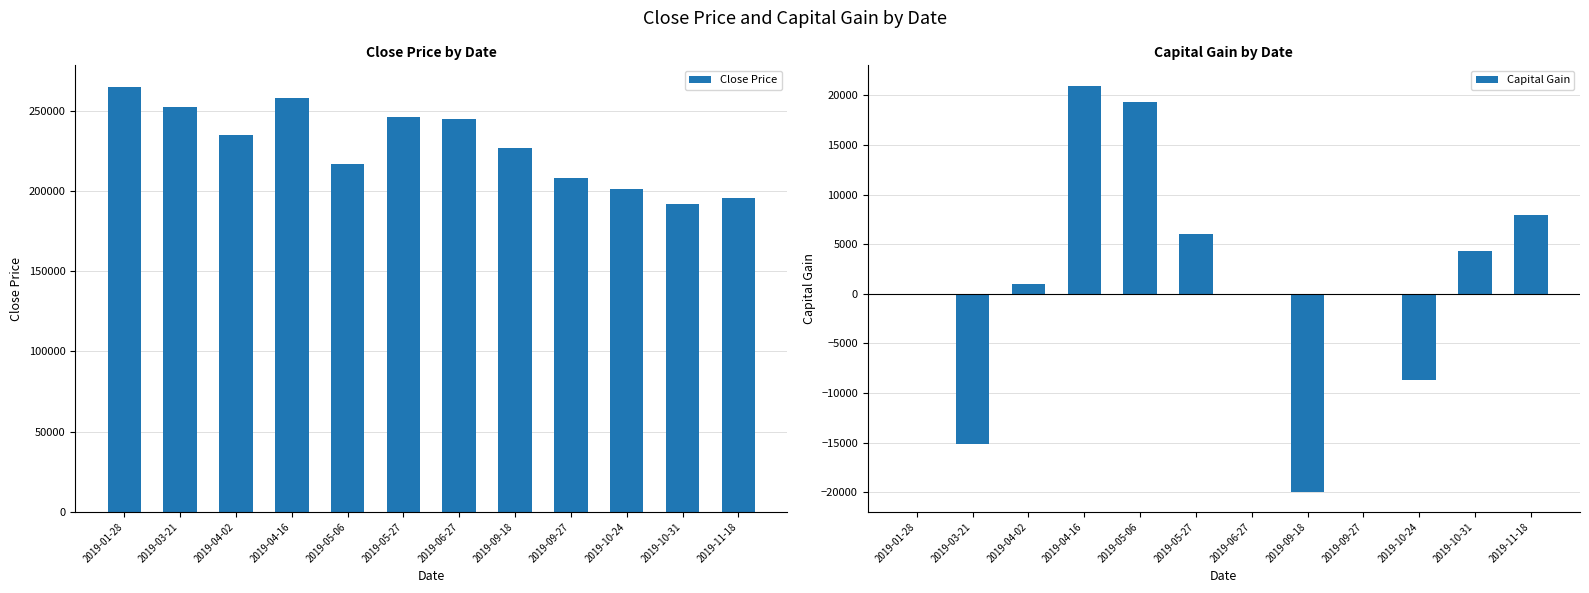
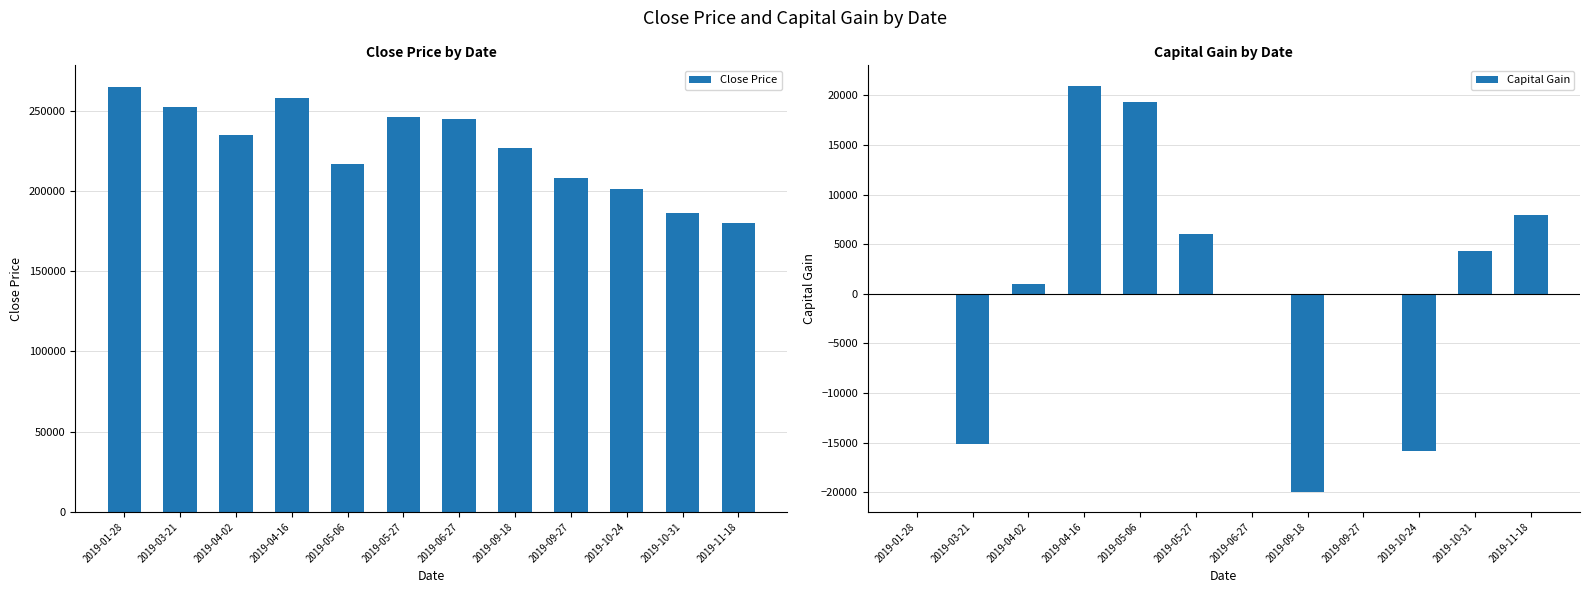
  {
    "Close Price by Date": {
      "2019-01-28": 265000,
      "2019-03-21": 252000,
      "2019-04-02": 235000,
      "2019-04-16": 258000,
      "2019-05-06": 217000,
      "2019-05-27": 246000,
      "2019-06-27": 245000,
      "2019-09-18": 227000,
      "2019-09-27": 208000,
      "2019-10-24": 201000,
-     "2019-10-31": 192000,
-     "2019-11-18": 196000
+     "2019-10-31": 186000,
+     "2019-11-18": 180000
    },
    "Capital Gain by Date": {
      "2019-01-28": 0,
      "2019-03-21": -15000,
      "2019-04-02": 1000,
      "2019-04-16": 21000,
      "2019-05-06": 19000,
      "2019-05-27": 6000,
      "2019-06-27": 0,
      "2019-09-18": -20000,
      "2019-09-27": 0,
-     "2019-10-24": -9000,
+     "2019-10-24": -16000,
      "2019-10-31": 4000,
      "2019-11-18": 8000
    }
  }
